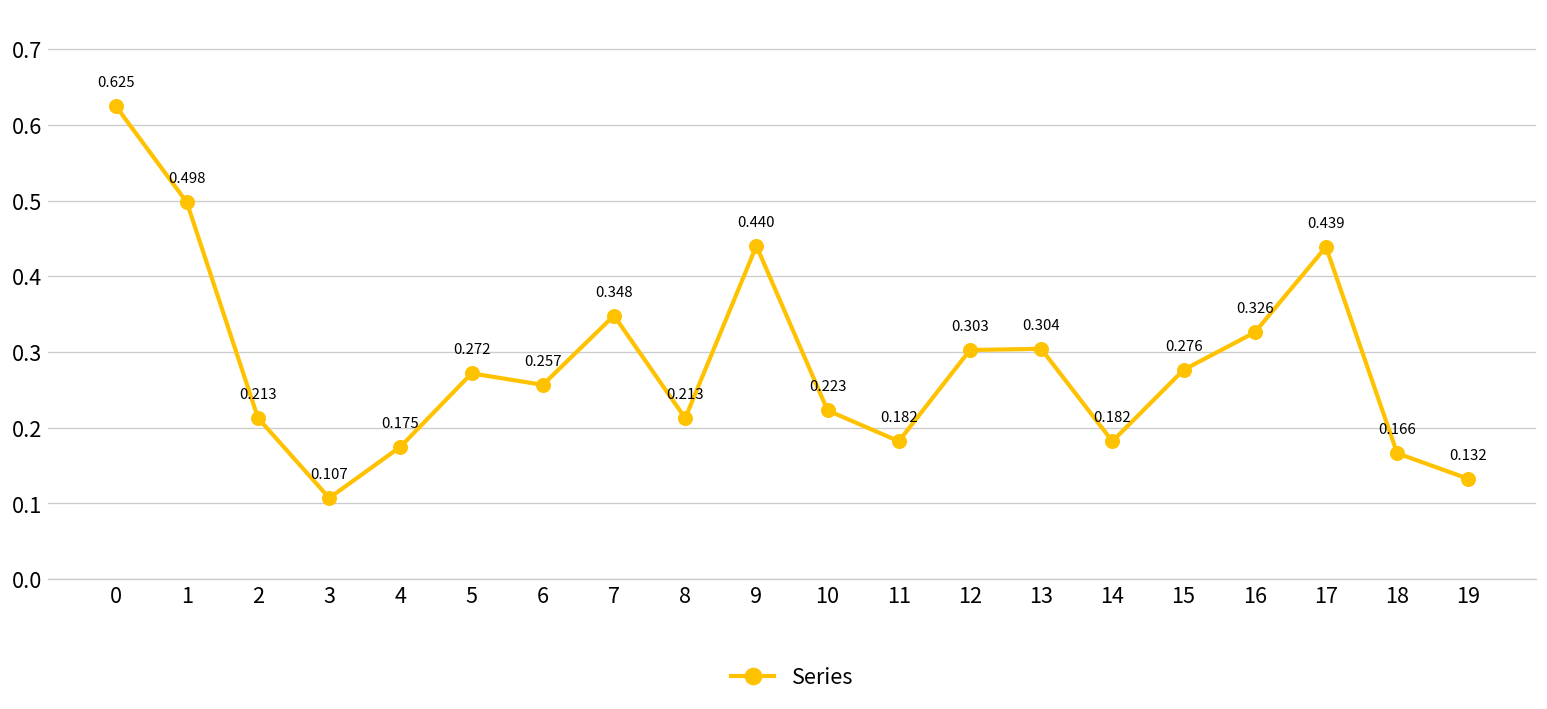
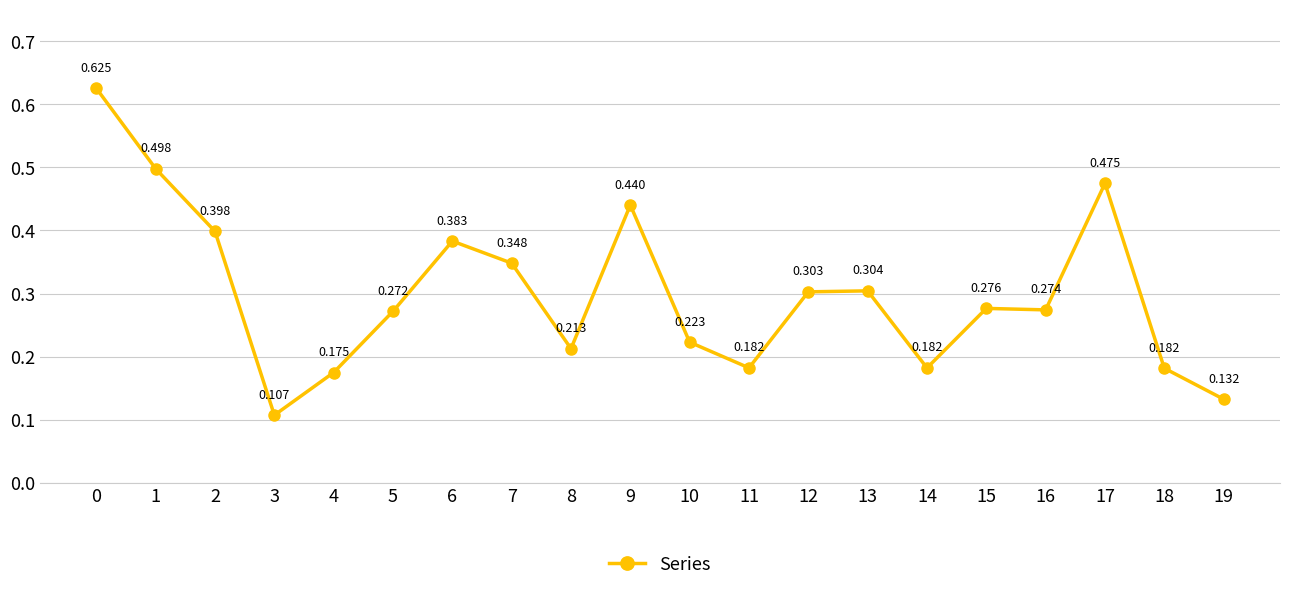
  {
    "0": 0.625,
    "1": 0.498,
-   "2": 0.213,
+   "2": 0.398,
    "3": 0.107,
    "4": 0.175,
    "5": 0.272,
-   "6": 0.257,
+   "6": 0.383,
    "7": 0.348,
    "8": 0.213,
    "9": 0.440,
    "10": 0.223,
    "11": 0.182,
    "12": 0.303,
    "13": 0.304,
    "14": 0.182,
    "15": 0.276,
-   "16": 0.326,
-   "17": 0.439,
-   "18": 0.166,
+   "16": 0.274,
+   "17": 0.475,
+   "18": 0.182,
    "19": 0.132
  }
